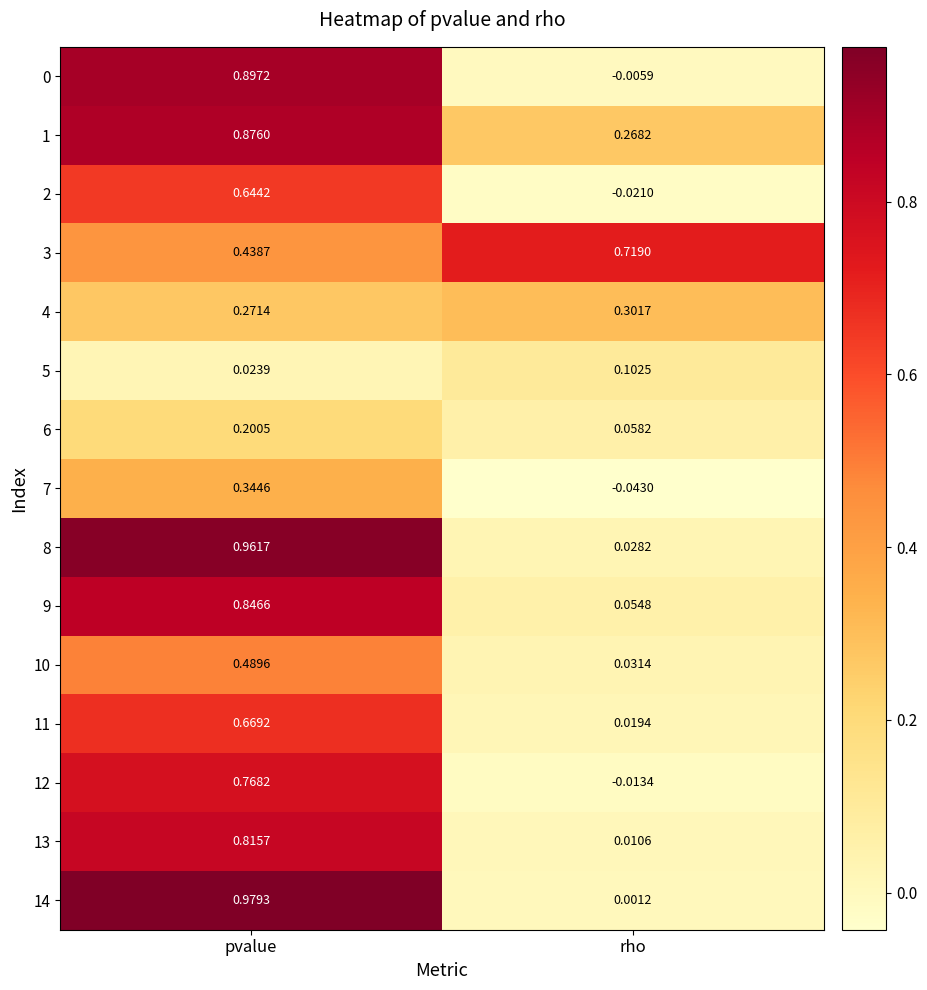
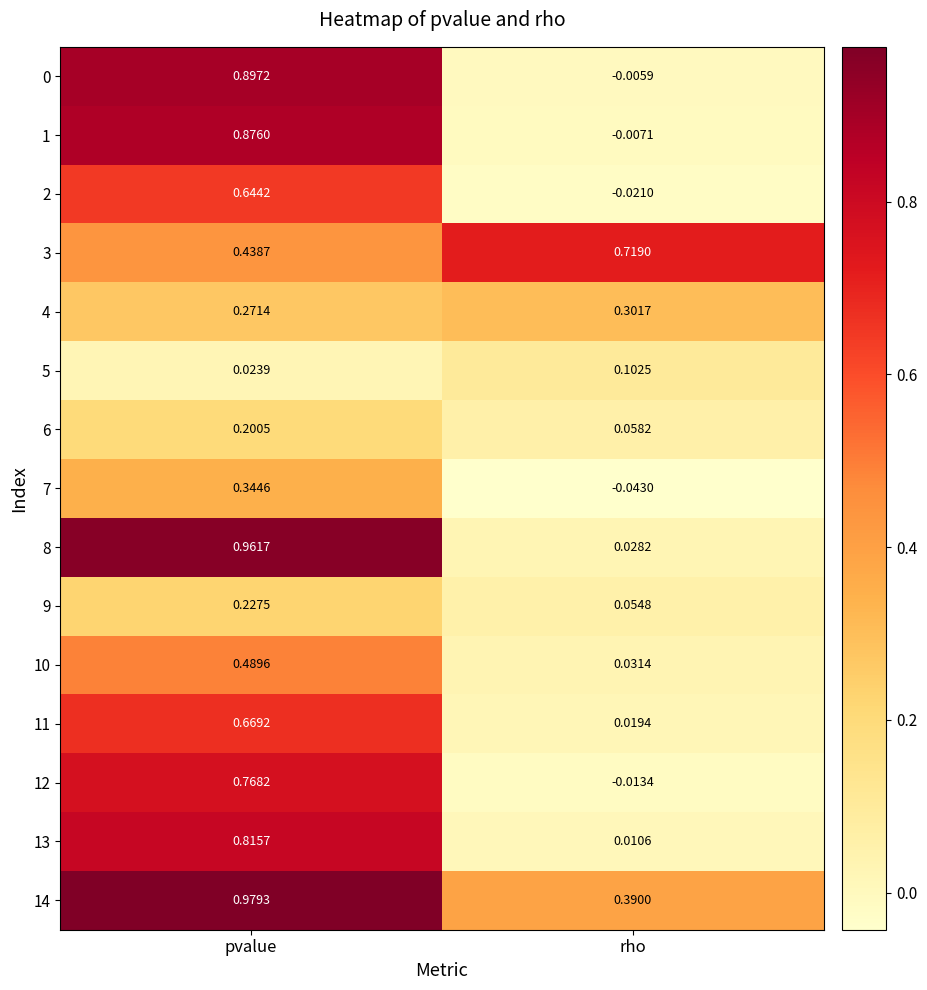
  {
    "0": {
      "pvalue": 0.8972,
      "rho": -0.0059
    },
    "1": {
      "pvalue": 0.8760,
-     "rho": 0.2682
+     "rho": -0.0071
    },
    "2": {
      "pvalue": 0.6442,
      "rho": -0.0210
    },
    "3": {
      "pvalue": 0.4387,
      "rho": 0.7190
    },
    "4": {
      "pvalue": 0.2714,
      "rho": 0.3017
    },
    "5": {
      "pvalue": 0.0239,
      "rho": 0.1025
    },
    "6": {
      "pvalue": 0.2005,
      "rho": 0.0582
    },
    "7": {
      "pvalue": 0.3446,
      "rho": -0.0430
    },
    "8": {
      "pvalue": 0.9617,
      "rho": 0.0282
    },
    "9": {
-     "pvalue": 0.8466,
+     "pvalue": 0.2275,
      "rho": 0.0548
    },
    "10": {
      "pvalue": 0.4896,
      "rho": 0.0314
    },
    "11": {
      "pvalue": 0.6692,
      "rho": 0.0194
    },
    "12": {
      "pvalue": 0.7682,
      "rho": -0.0134
    },
    "13": {
      "pvalue": 0.8157,
      "rho": 0.0106
    },
    "14": {
      "pvalue": 0.9793,
-     "rho": 0.0012
+     "rho": 0.3900
    }
  }
